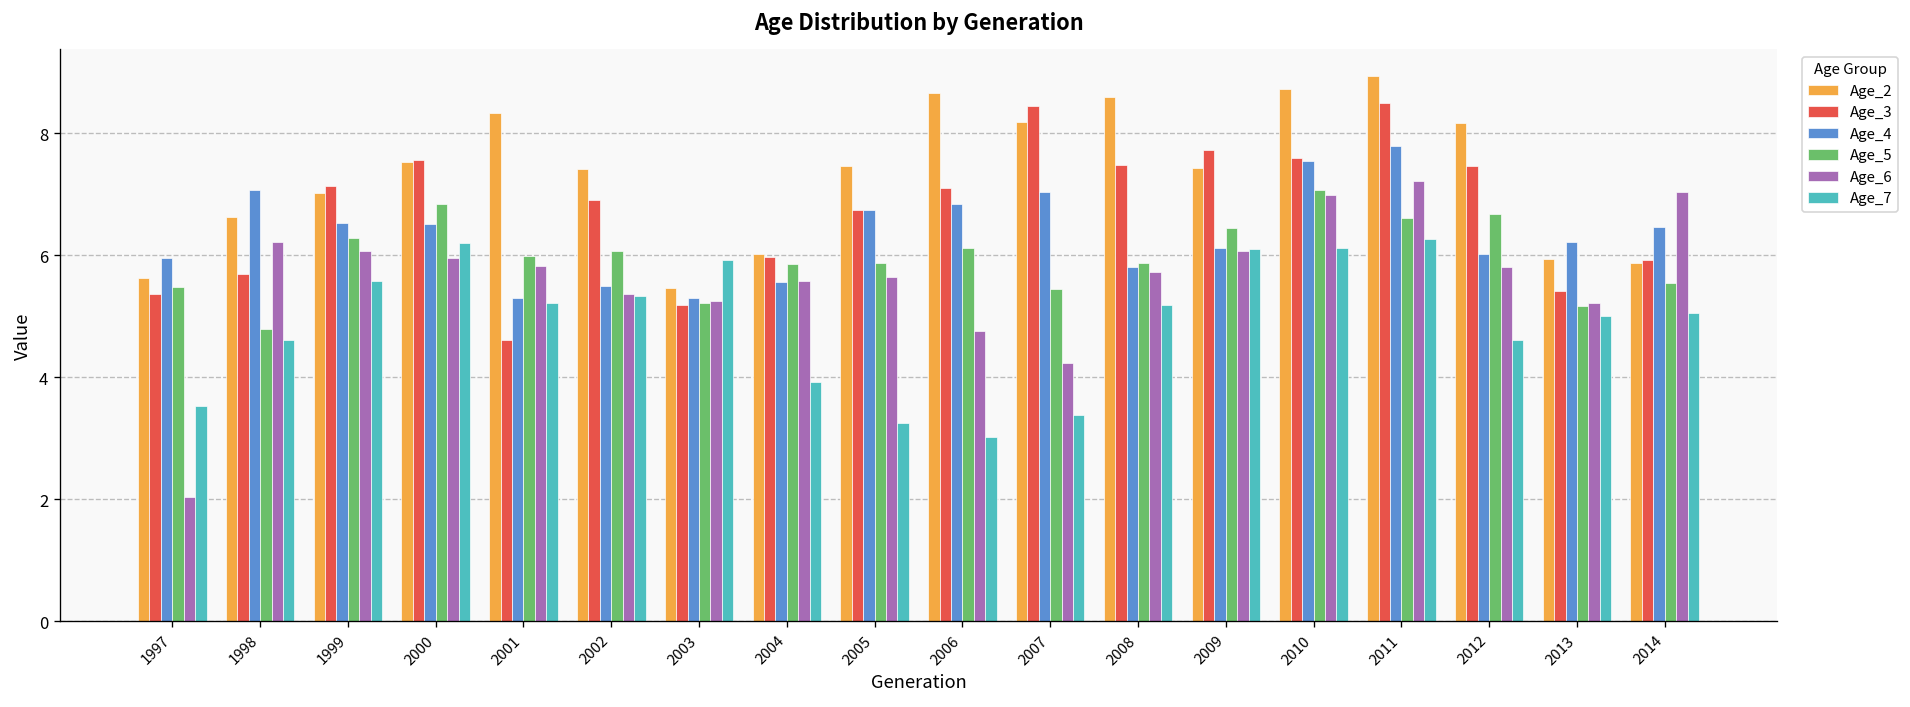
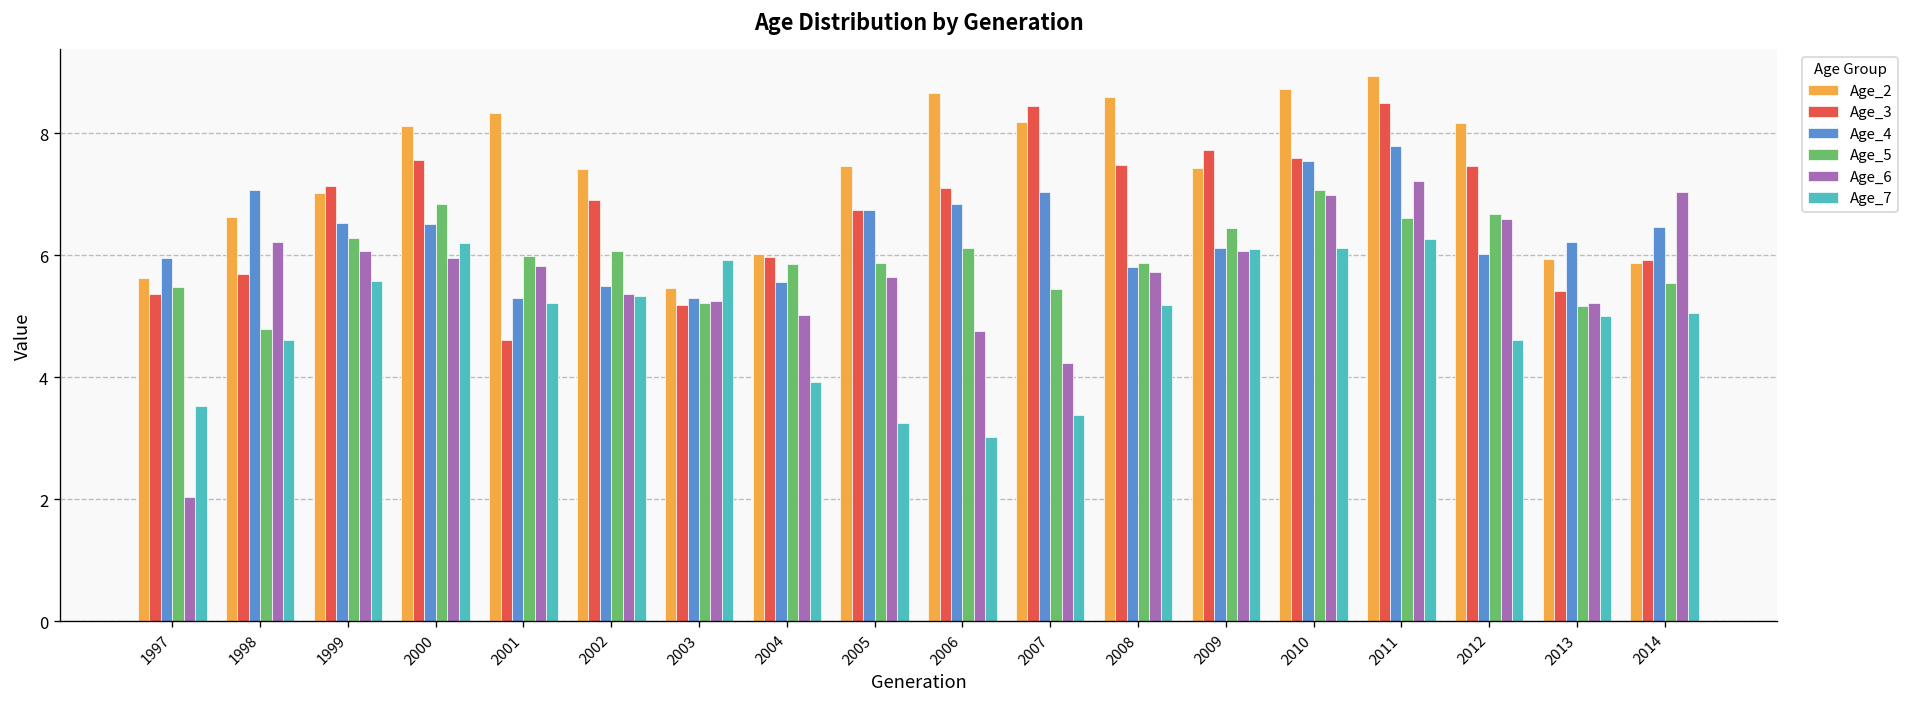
  {
    "Age_2": {
      "1997": 5.6,
      "1998": 6.6,
      "1999": 7.0,
-     "2000": 7.5,
+     "2000": 8.1,
      "2001": 8.3,
      "2002": 7.4,
      "2003": 5.5,
      "2004": 6.0,
      "2005": 7.5,
      "2006": 8.7,
      "2007": 8.2,
      "2008": 8.6,
      "2009": 7.4,
      "2010": 8.7,
      "2011": 8.9,
      "2012": 8.2,
      "2013": 5.9,
      "2014": 5.9
    },
    "Age_3": {
      "1997": 5.4,
      "1998": 5.7,
      "1999": 7.1,
      "2000": 7.6,
      "2001": 4.6,
      "2002": 6.9,
      "2003": 5.2,
      "2004": 6.0,
      "2005": 6.7,
      "2006": 7.1,
      "2007": 8.4,
      "2008": 7.5,
      "2009": 7.7,
      "2010": 7.6,
      "2011": 8.5,
      "2012": 7.5,
      "2013": 5.4,
      "2014": 5.9
    },
    "Age_5": {
      "1997": 5.5,
      "1998": 4.8,
      "1999": 6.3,
      "2000": 6.8,
      "2001": 6.0,
      "2002": 6.1,
      "2003": 5.2,
      "2004": 5.9,
      "2005": 5.9,
      "2006": 6.1,
      "2007": 5.4,
      "2008": 5.9,
      "2009": 6.4,
      "2010": 7.1,
      "2011": 6.6,
      "2012": 6.7,
      "2013": 5.2,
      "2014": 5.5
    },
    "Age_6": {
      "1997": 2.0,
      "1998": 6.2,
      "1999": 6.1,
      "2000": 6.0,
      "2001": 5.8,
      "2002": 5.4,
      "2003": 5.3,
-     "2004": 5.6,
+     "2004": 5.0,
      "2005": 5.6,
      "2006": 4.8,
      "2007": 4.2,
      "2008": 5.7,
      "2009": 6.1,
      "2010": 7.0,
      "2011": 7.2,
-     "2012": 5.8,
+     "2012": 6.6,
      "2013": 5.2,
      "2014": 7.0
    }
  }
